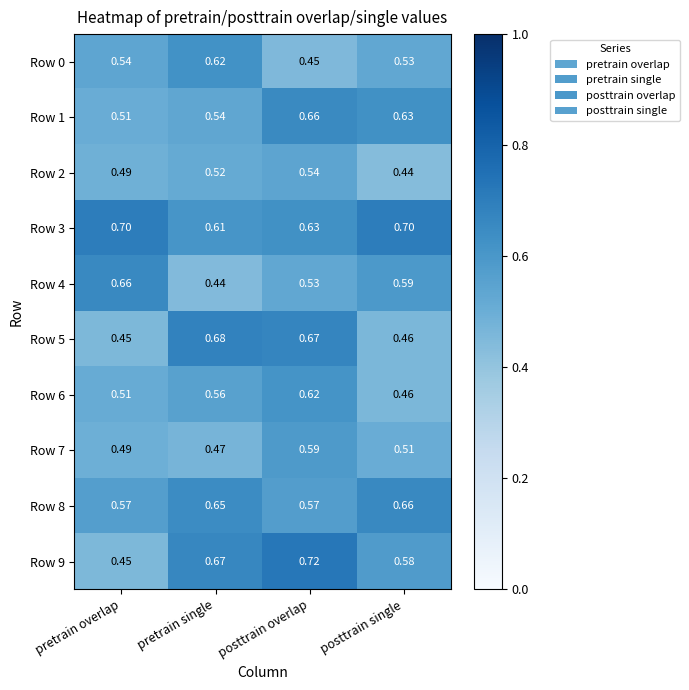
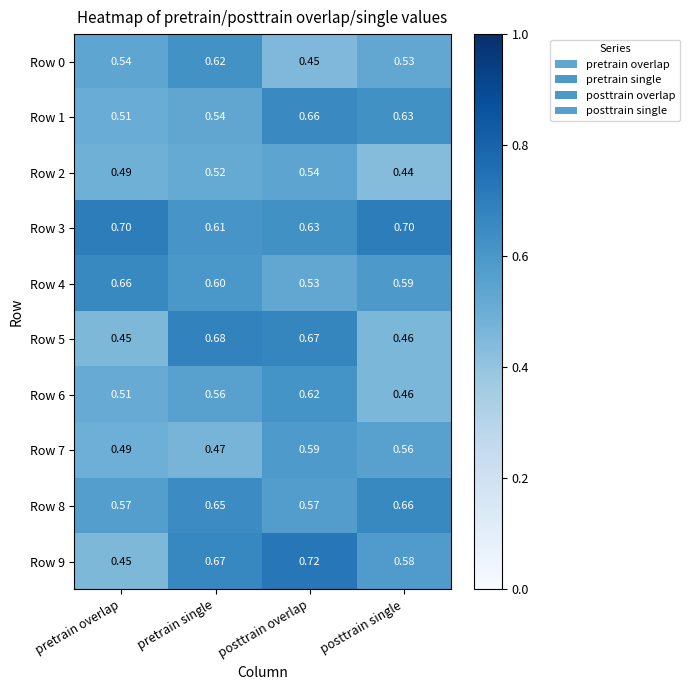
  {
    "Row 0": {
      "pretrain overlap": 0.54,
      "pretrain single": 0.62,
      "posttrain overlap": 0.45,
      "posttrain single": 0.53
    },
    "Row 1": {
      "pretrain overlap": 0.51,
      "pretrain single": 0.54,
      "posttrain overlap": 0.66,
      "posttrain single": 0.63
    },
    "Row 2": {
      "pretrain overlap": 0.49,
      "pretrain single": 0.52,
      "posttrain overlap": 0.54,
      "posttrain single": 0.44
    },
    "Row 3": {
      "pretrain overlap": 0.70,
      "pretrain single": 0.61,
      "posttrain overlap": 0.63,
      "posttrain single": 0.70
    },
    "Row 4": {
      "pretrain overlap": 0.66,
-     "pretrain single": 0.44,
+     "pretrain single": 0.60,
      "posttrain overlap": 0.53,
      "posttrain single": 0.59
    },
    "Row 5": {
      "pretrain overlap": 0.45,
      "pretrain single": 0.68,
      "posttrain overlap": 0.67,
      "posttrain single": 0.46
    },
    "Row 6": {
      "pretrain overlap": 0.51,
      "pretrain single": 0.56,
      "posttrain overlap": 0.62,
      "posttrain single": 0.46
    },
    "Row 7": {
      "pretrain overlap": 0.49,
      "pretrain single": 0.47,
      "posttrain overlap": 0.59,
-     "posttrain single": 0.51
+     "posttrain single": 0.56
    },
    "Row 8": {
      "pretrain overlap": 0.57,
      "pretrain single": 0.65,
      "posttrain overlap": 0.57,
      "posttrain single": 0.66
    },
    "Row 9": {
      "pretrain overlap": 0.45,
      "pretrain single": 0.67,
      "posttrain overlap": 0.72,
      "posttrain single": 0.58
    }
  }
